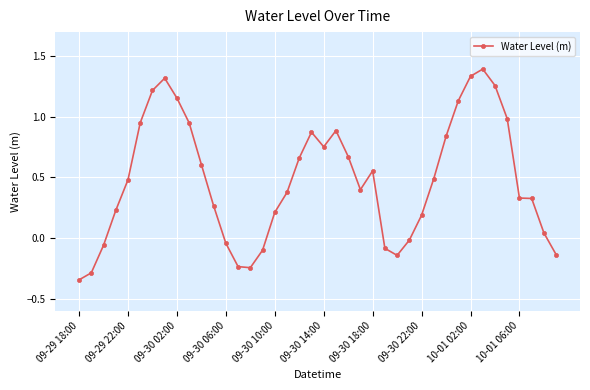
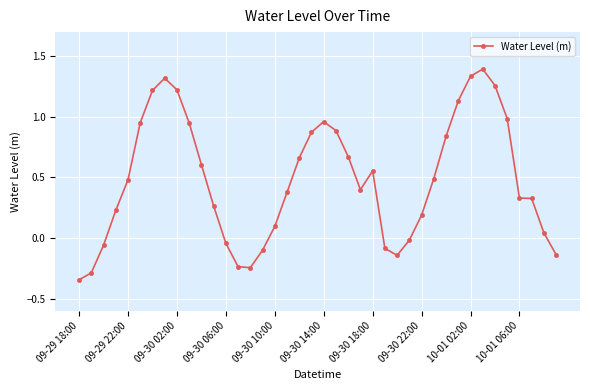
  {
    "09-29 18:00": -0.35,
    "09-29 22:00": 0.48,
-   "09-30 02:00": 1.16,
+   "09-30 02:00": 1.22,
    "09-30 06:00": -0.04,
-   "09-30 10:00": 0.21,
-   "09-30 14:00": 0.75,
+   "09-30 10:00": 0.10,
+   "09-30 14:00": 0.96,
    "09-30 18:00": 0.55,
    "09-30 22:00": 0.19,
    "10-01 02:00": 1.34,
    "10-01 06:00": 0.33
  }
